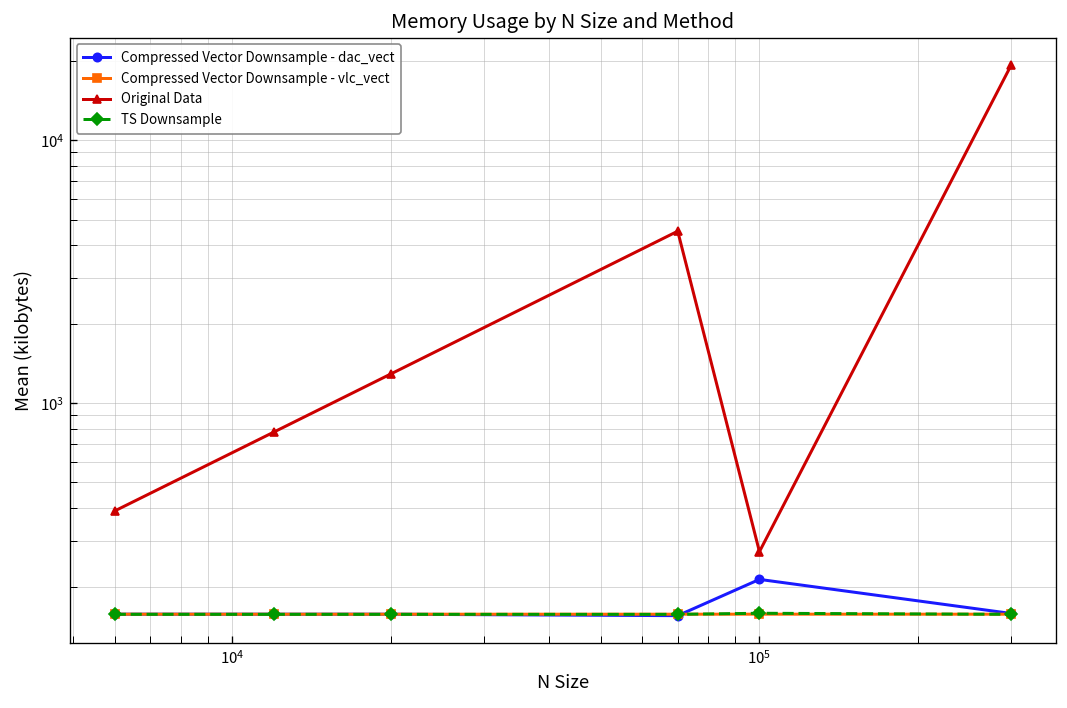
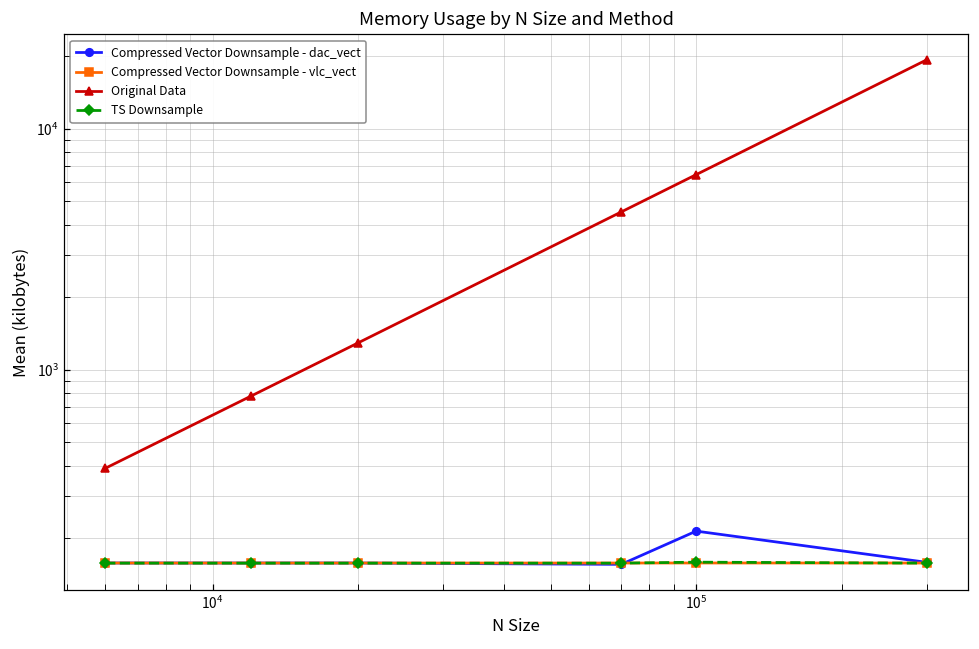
  {
    "Compressed Vector Downsample - dac_vect": {
      "10^5": 210
    },
    "Original Data": {
-     "10^5": 270
+     "10^5": 6400
    }
  }
